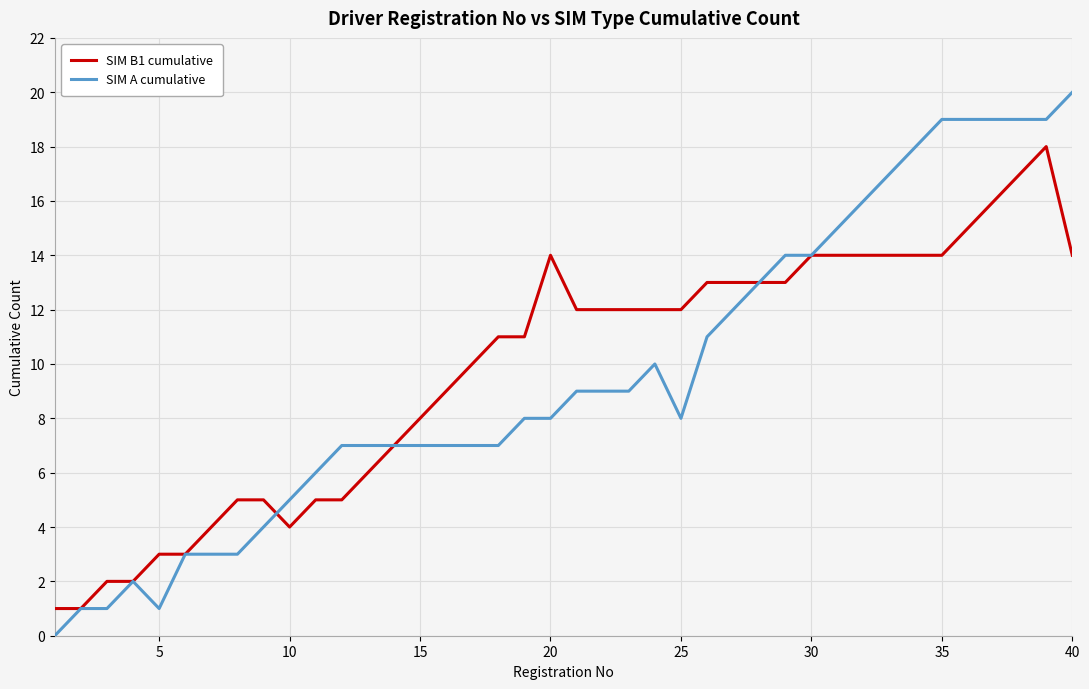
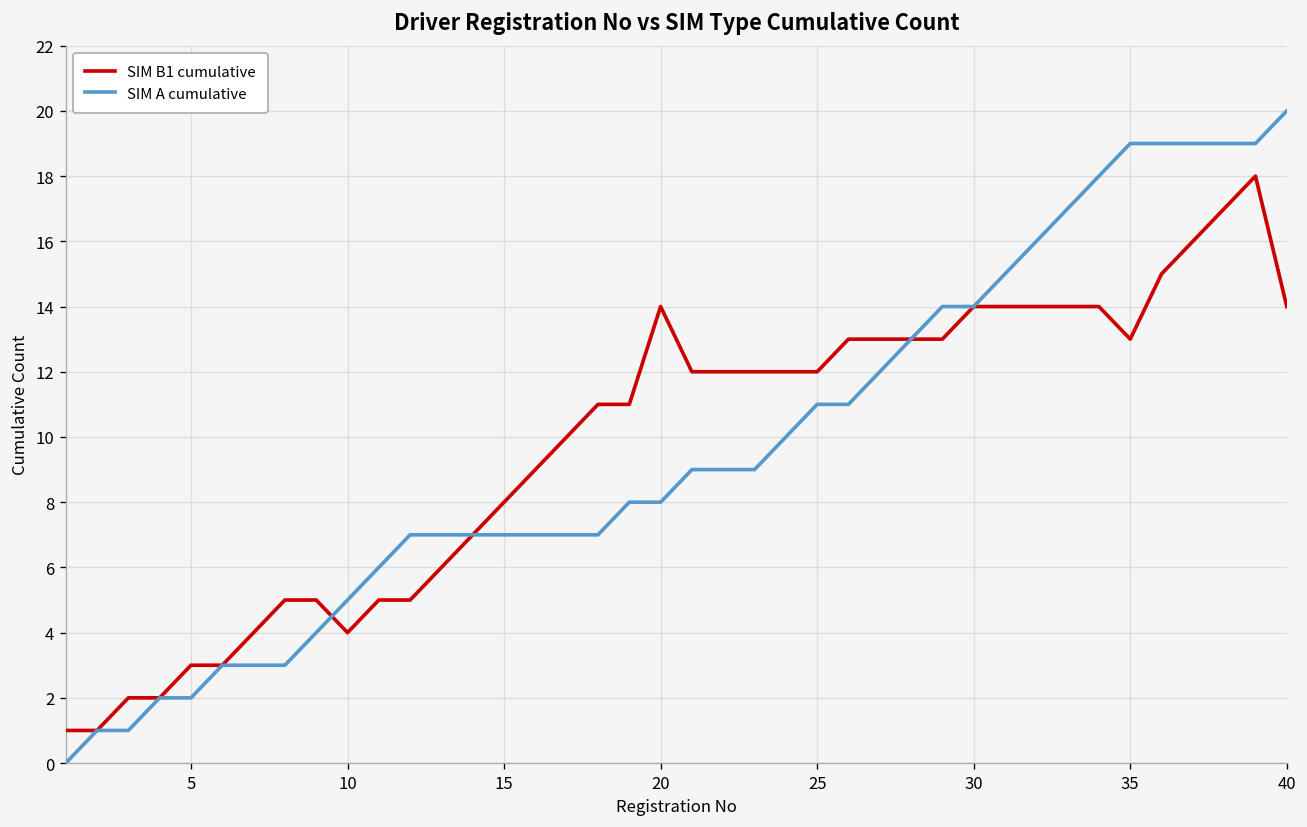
  {
    "SIM B1 cumulative": {
      "5": 3,
      "10": 4,
      "15": 8,
      "20": 14,
      "25": 12,
-     "35": 14,
+     "35": 13,
      "40": 14
    },
    "SIM A cumulative": {
-     "5": 1,
+     "5": 2,
      "10": 5,
      "15": 7,
      "20": 8,
-     "25": 8,
+     "25": 11,
      "35": 19,
      "40": 20
    }
  }
